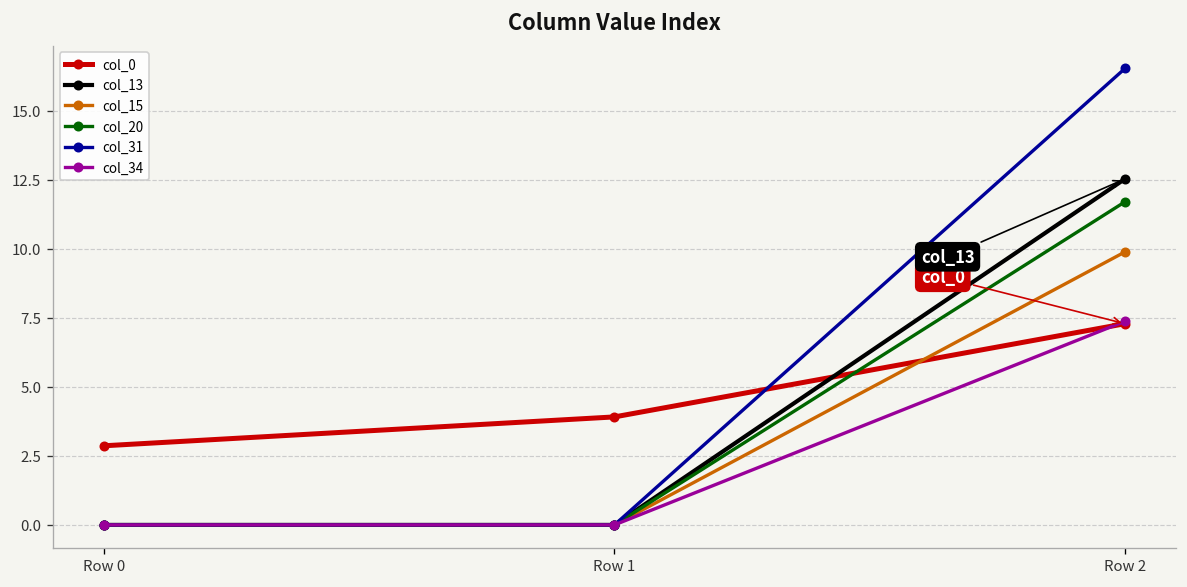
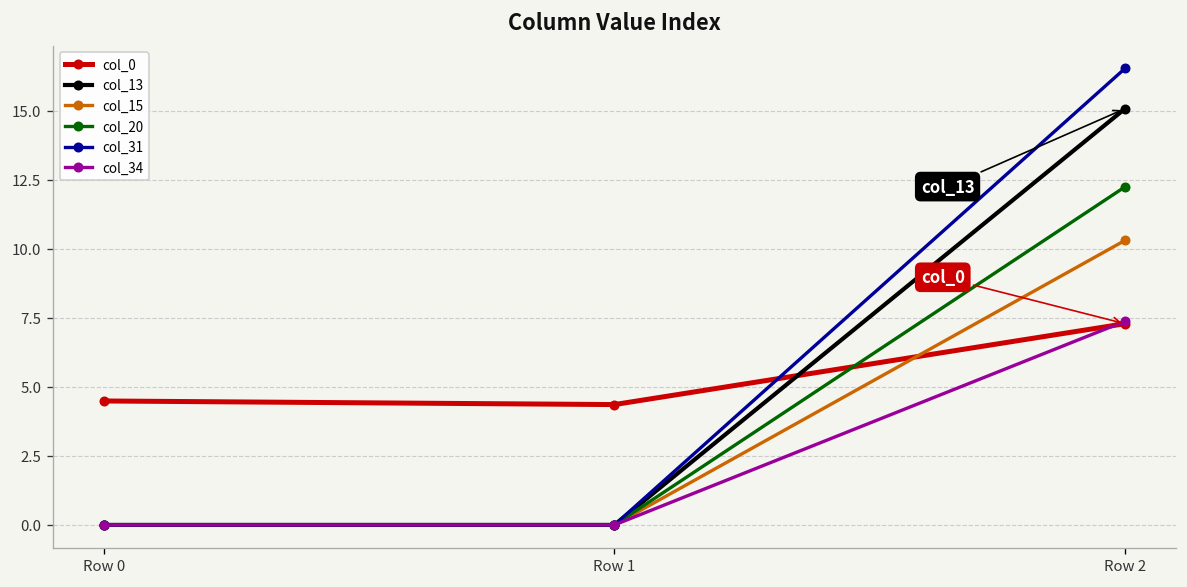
  {
    "col_0": {
-     "Row 0": 2.9,
-     "Row 1": 3.9
+     "Row 0": 4.5,
+     "Row 1": 4.4
    },
    "col_13": {
-     "Row 2": 12.5
+     "Row 2": 15.1
    },
    "col_15": {
-     "Row 2": 9.9
+     "Row 2": 10.3
    },
    "col_20": {
-     "Row 2": 11.7
+     "Row 2": 12.2
    },
    "col_31": {
      "Row 2": 16.5
    }
  }
